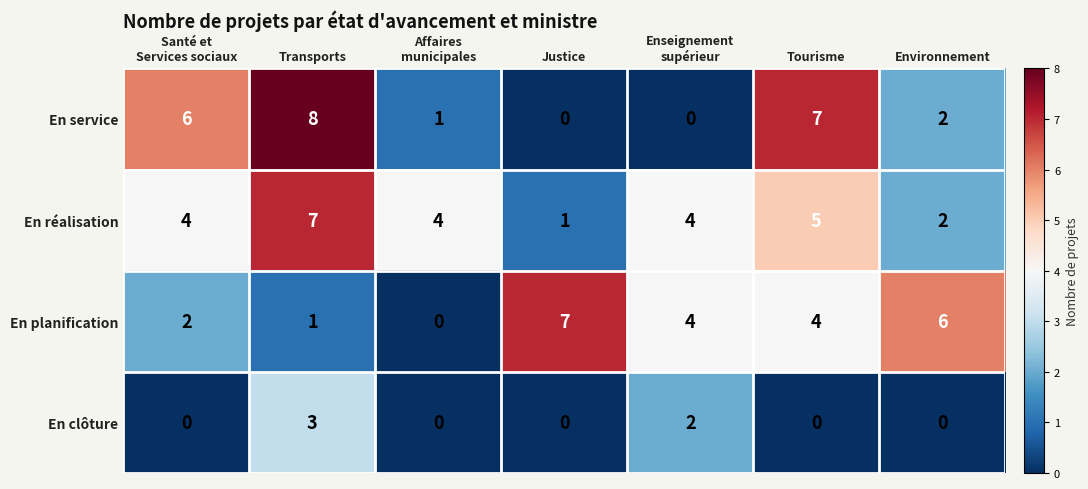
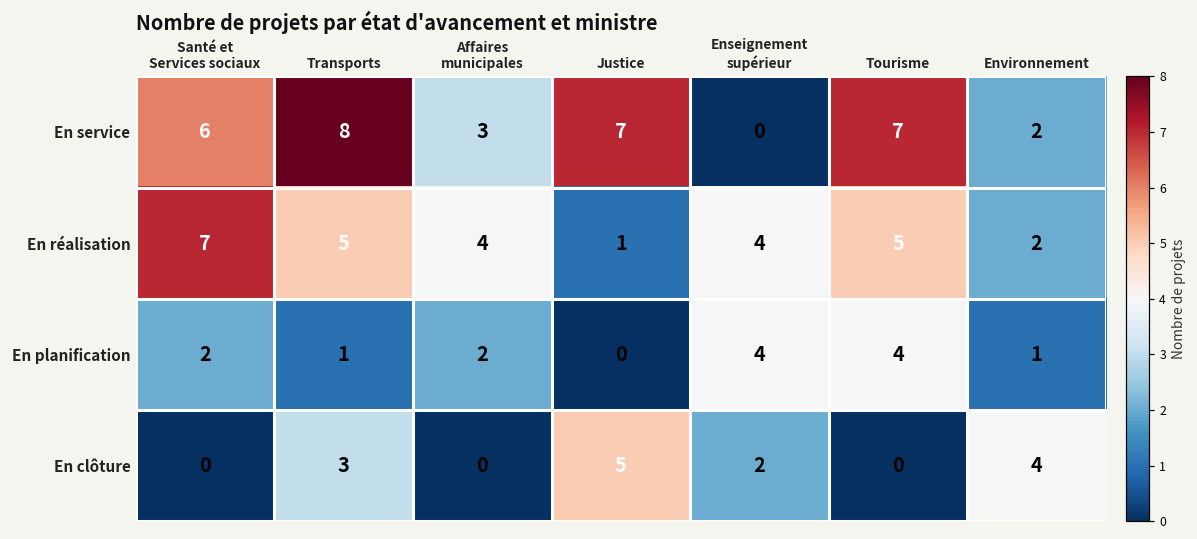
  {
    "En service": {
      "Santé et Services sociaux": 6,
      "Transports": 8,
-     "Affaires municipales": 1,
-     "Justice": 0,
+     "Affaires municipales": 3,
+     "Justice": 7,
      "Enseignement supérieur": 0,
      "Tourisme": 7,
      "Environnement": 2
    },
    "En réalisation": {
-     "Santé et Services sociaux": 4,
-     "Transports": 7,
+     "Santé et Services sociaux": 7,
+     "Transports": 5,
      "Affaires municipales": 4,
      "Justice": 1,
      "Enseignement supérieur": 4,
      "Tourisme": 5,
      "Environnement": 2
    },
    "En planification": {
      "Santé et Services sociaux": 2,
      "Transports": 1,
-     "Affaires municipales": 0,
-     "Justice": 7,
+     "Affaires municipales": 2,
+     "Justice": 0,
      "Enseignement supérieur": 4,
      "Tourisme": 4,
-     "Environnement": 6
+     "Environnement": 1
    },
    "En clôture": {
      "Santé et Services sociaux": 0,
      "Transports": 3,
      "Affaires municipales": 0,
-     "Justice": 0,
+     "Justice": 5,
      "Enseignement supérieur": 2,
      "Tourisme": 0,
-     "Environnement": 0
+     "Environnement": 4
    }
  }
